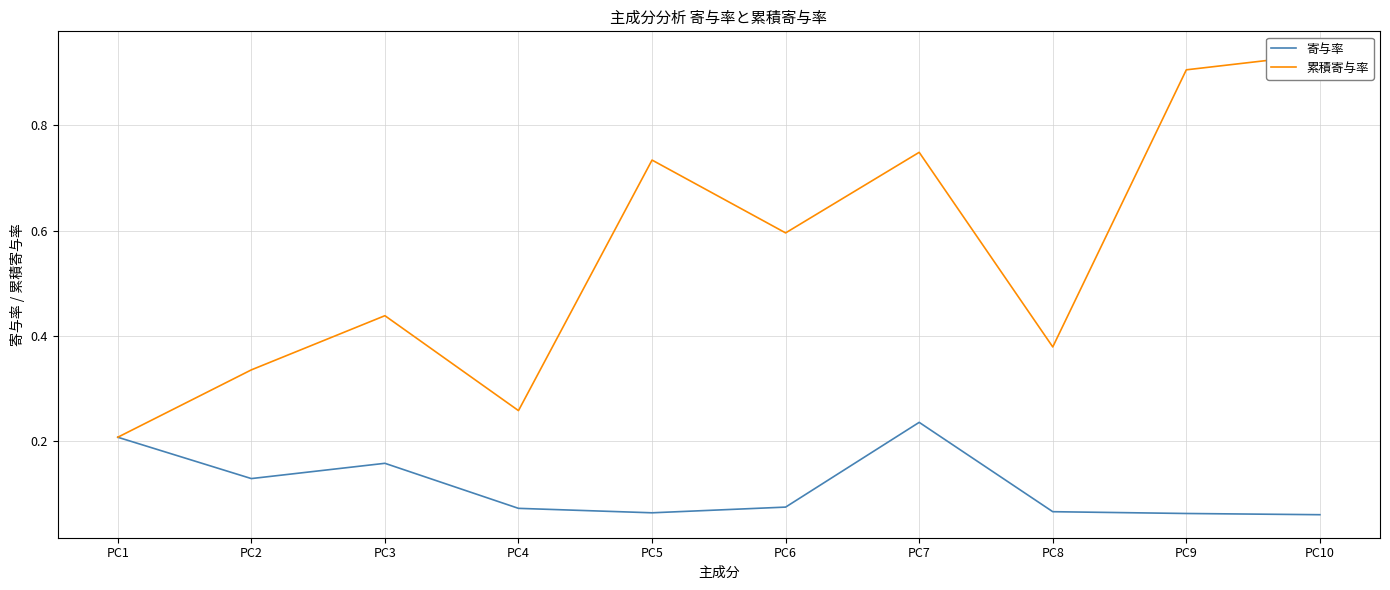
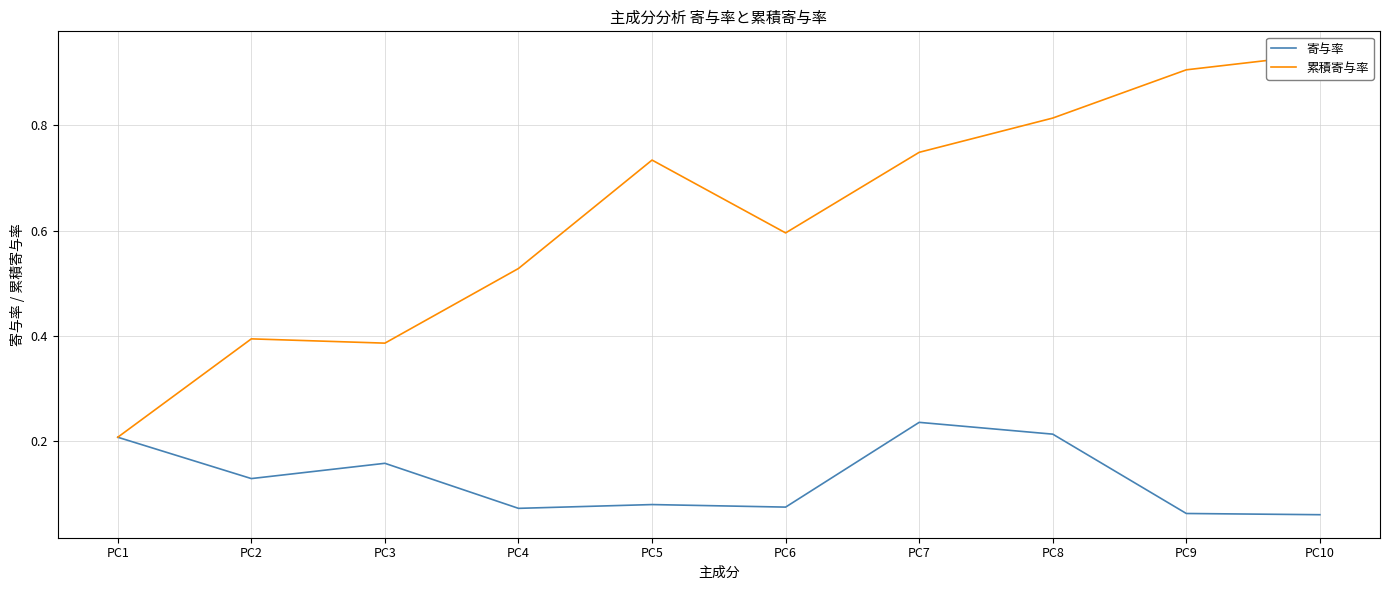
  {
    "寄与率": {
      "PC2": 0.13,
      "PC3": 0.16,
      "PC4": 0.07,
-     "PC5": 0.06,
+     "PC5": 0.08,
      "PC6": 0.07,
      "PC7": 0.24,
-     "PC8": 0.07,
+     "PC8": 0.21,
      "PC9": 0.06,
      "PC10": 0.06
    },
    "累積寄与率": {
-     "PC2": 0.34,
-     "PC3": 0.44,
-     "PC4": 0.26,
+     "PC2": 0.39,
+     "PC3": 0.39,
+     "PC4": 0.53,
      "PC5": 0.73,
      "PC6": 0.60,
      "PC7": 0.75,
-     "PC8": 0.38,
+     "PC8": 0.81,
      "PC9": 0.91
    }
  }
